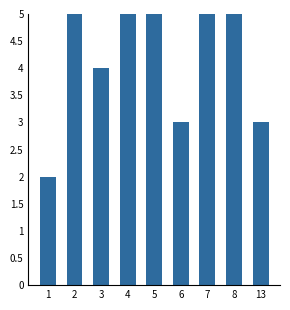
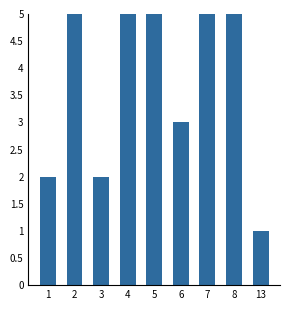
  {
    "1": 2,
    "2": 5,
-   "3": 4,
+   "3": 2,
    "4": 5,
    "6": 3,
    "7": 5,
    "8": 5,
-   "13": 3
+   "13": 1
  }
